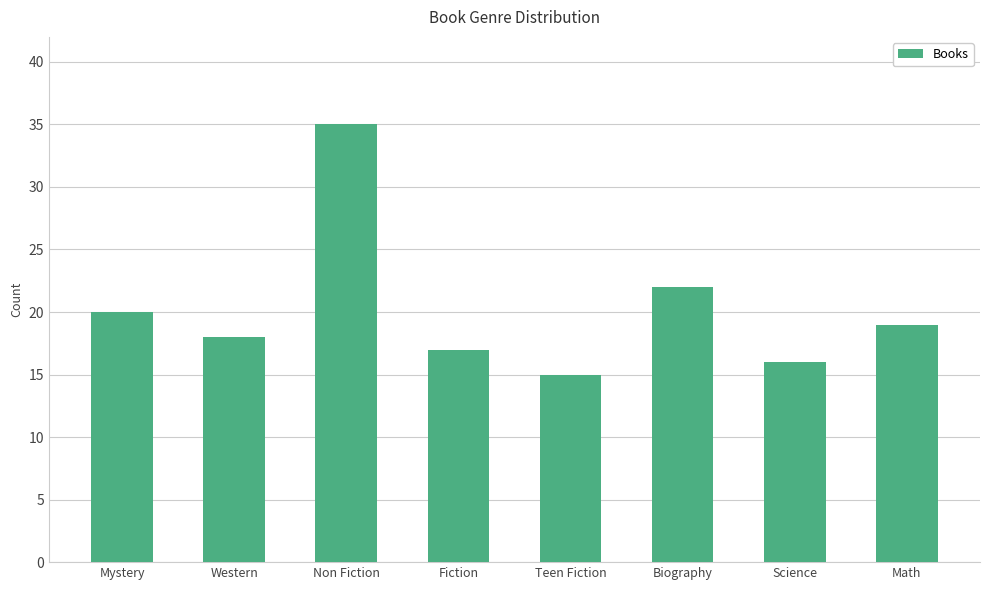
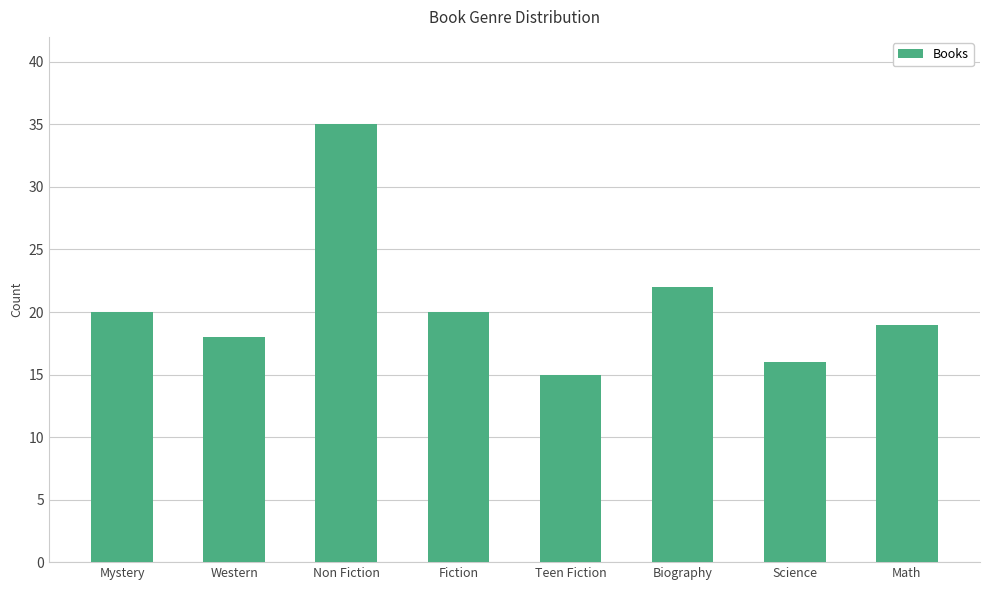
  {
    "Mystery": 20,
    "Western": 18,
    "Non Fiction": 35,
-   "Fiction": 17,
+   "Fiction": 20,
    "Teen Fiction": 15,
    "Biography": 22,
    "Science": 16,
    "Math": 19
  }
